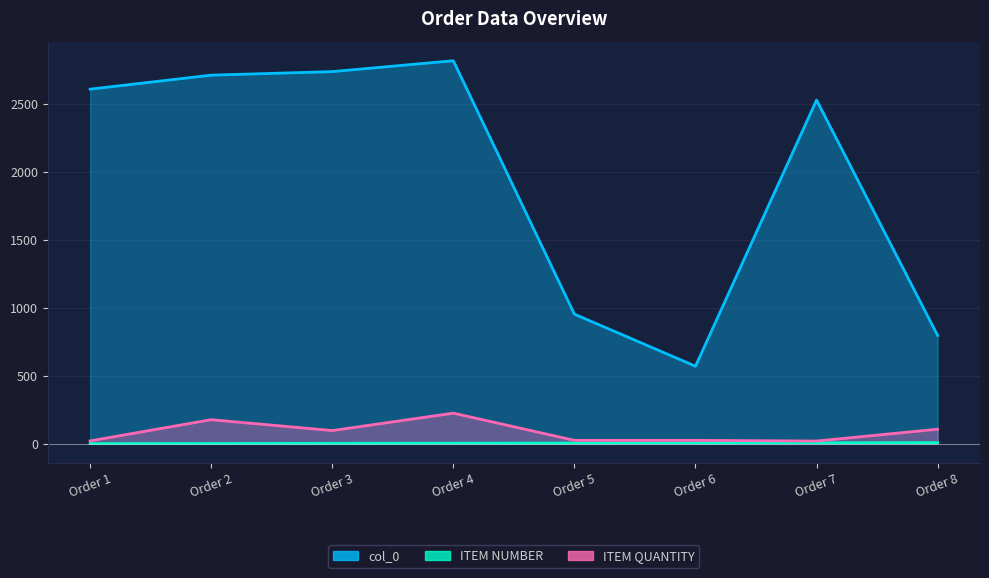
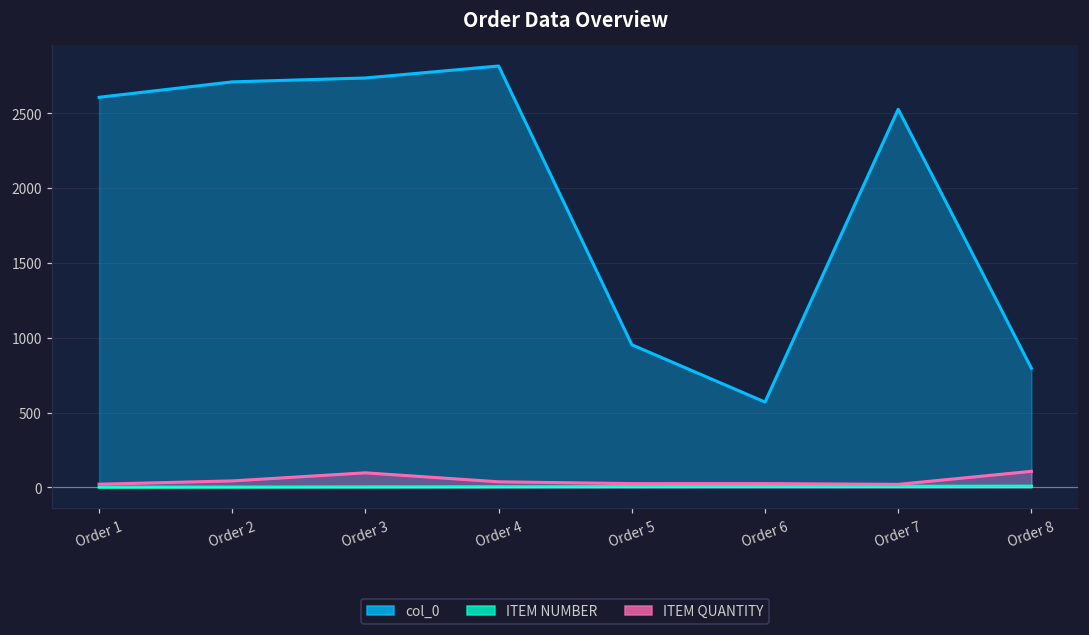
  {
    "ITEM QUANTITY": {
      "Order 1": 20,
-     "Order 2": 180,
+     "Order 2": 40,
      "Order 3": 100,
-     "Order 4": 230,
+     "Order 4": 40,
      "Order 5": 30,
      "Order 6": 30,
      "Order 8": 110
    }
  }
